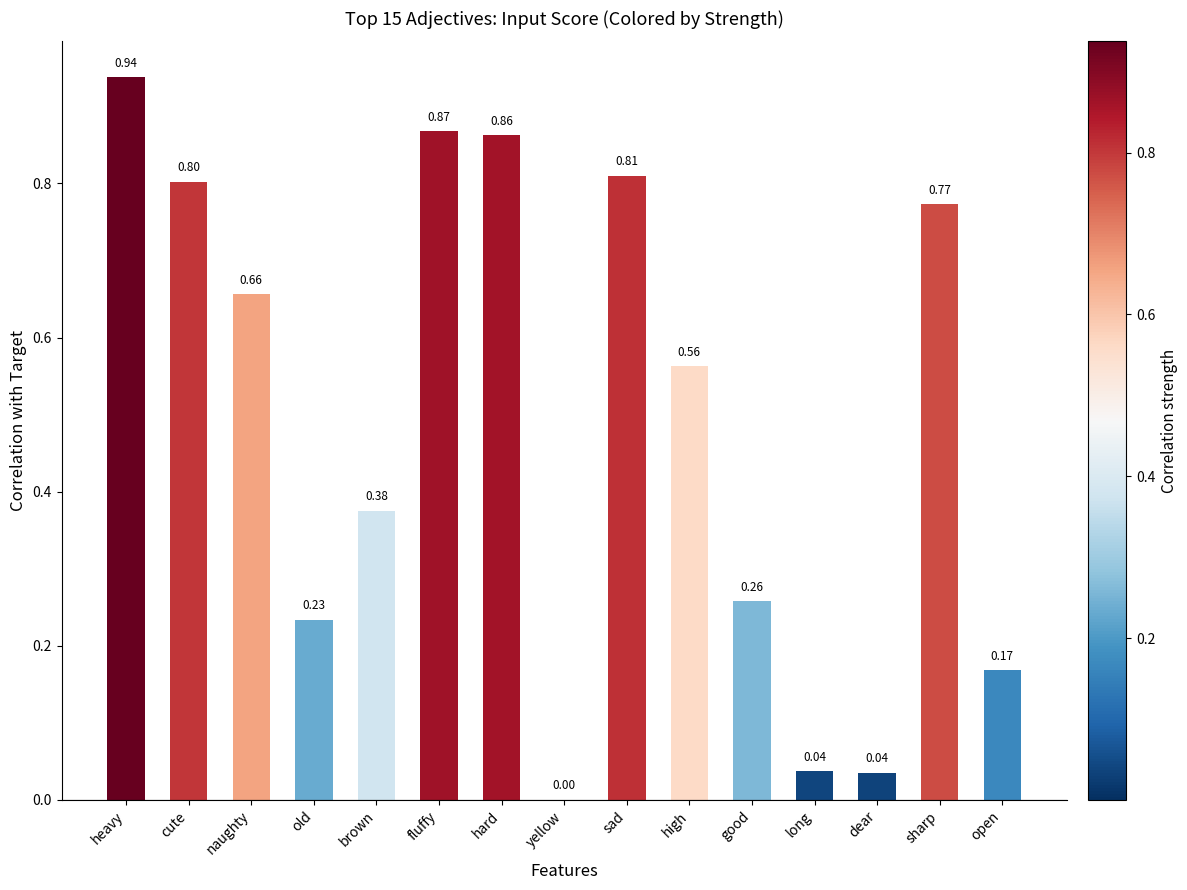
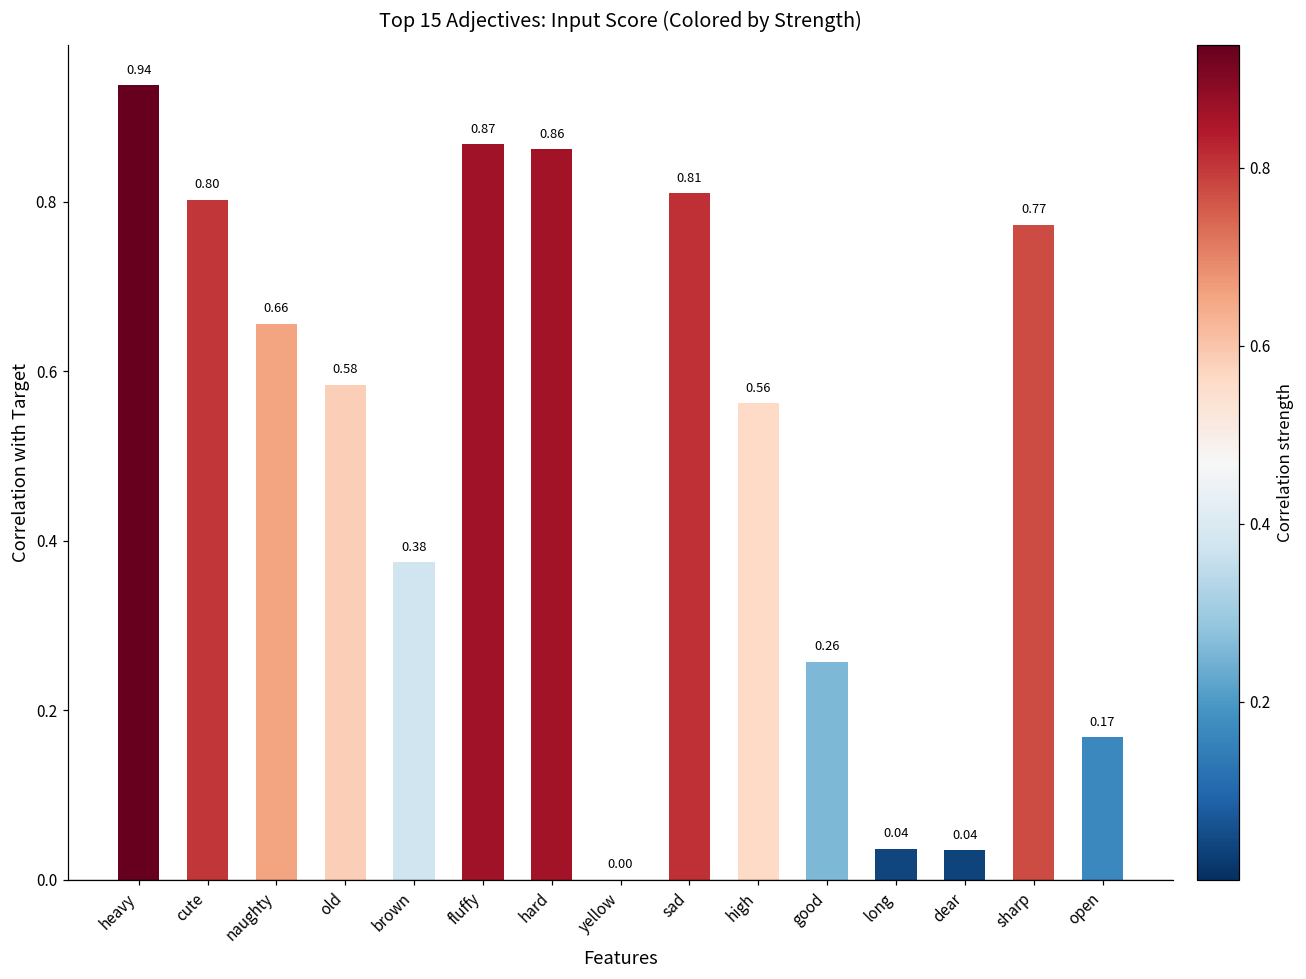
  {
    "heavy": 0.94,
    "cute": 0.80,
    "naughty": 0.66,
-   "old": 0.23,
+   "old": 0.58,
    "brown": 0.38,
    "fluffy": 0.87,
    "hard": 0.86,
    "yellow": 0.00,
    "sad": 0.81,
    "high": 0.56,
    "good": 0.26,
    "long": 0.04,
    "dear": 0.04,
    "sharp": 0.77,
    "open": 0.17
  }
